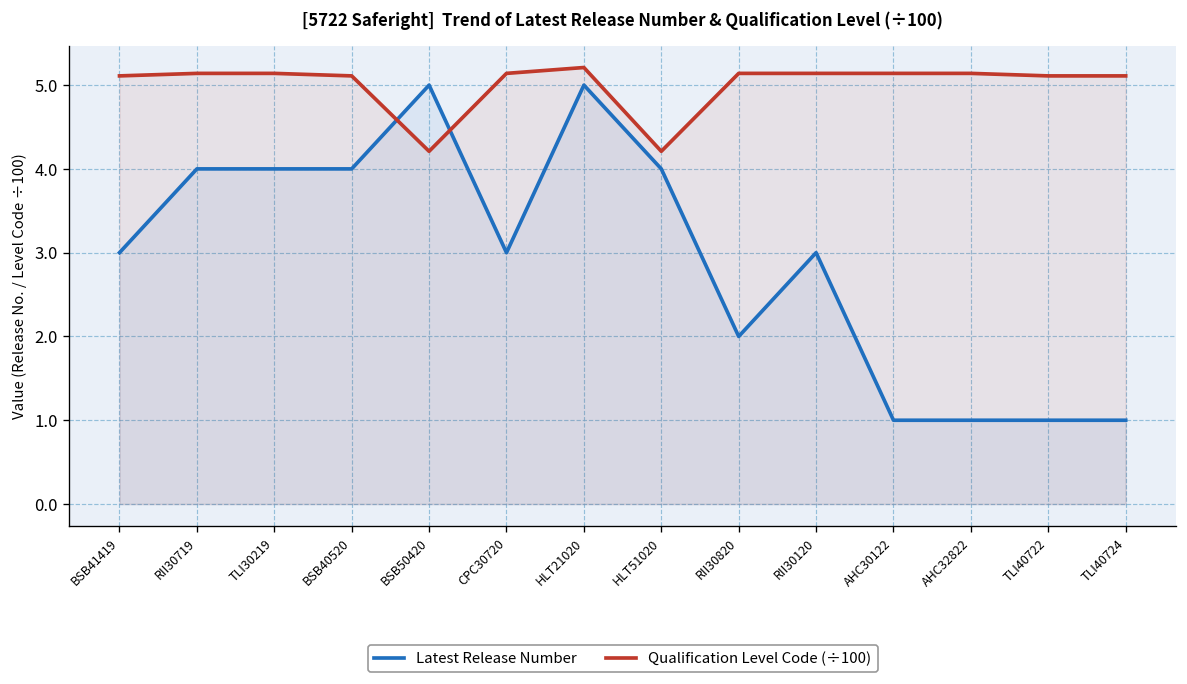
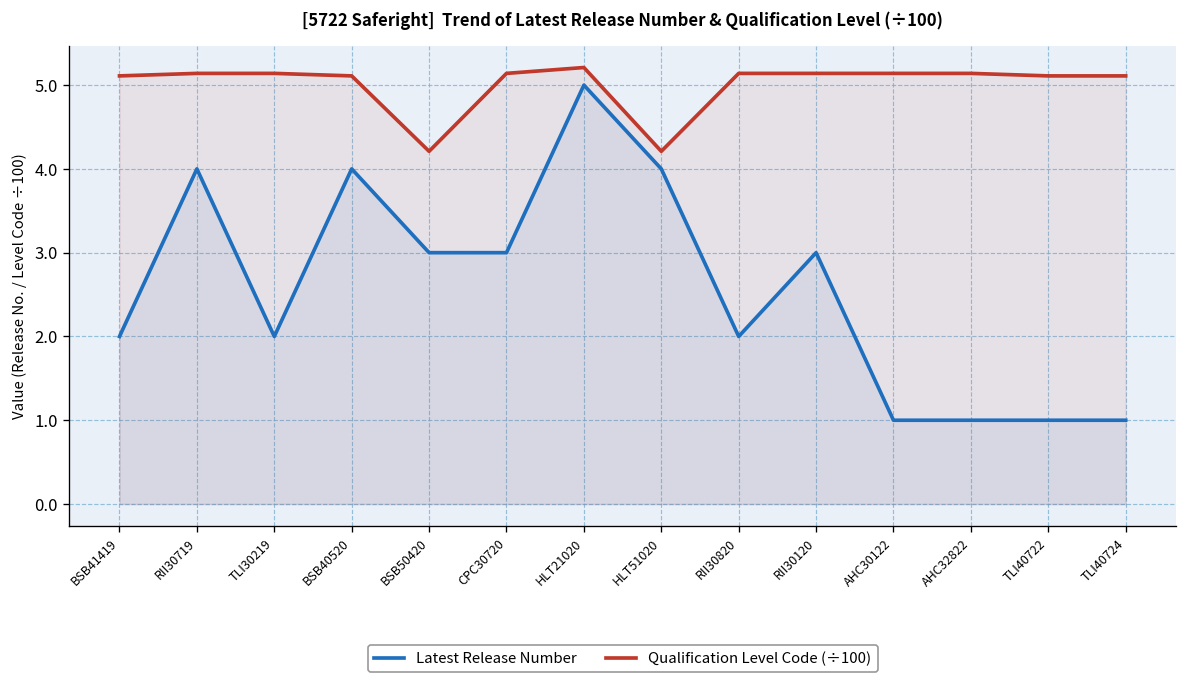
  {
    "Latest Release Number": {
-     "BSB41419": 3,
+     "BSB41419": 2,
      "RII30719": 4,
-     "TLI30219": 4,
+     "TLI30219": 2,
      "BSB40520": 4,
-     "BSB50420": 5,
+     "BSB50420": 3,
      "CPC30720": 3,
      "HLT21020": 5,
      "HLT51020": 4,
      "RII30820": 2,
      "RII30120": 3,
      "AHC30122": 1,
      "AHC32822": 1,
      "TLI40722": 1,
      "TLI40724": 1
    },
    "Qualification Level Code (÷100)": {
      "BSB41419": 5.1,
      "RII30719": 5.1,
      "TLI30219": 5.1,
      "BSB40520": 5.1,
      "BSB50420": 4.2,
      "CPC30720": 5.1,
      "HLT21020": 5.2,
      "HLT51020": 4.2,
      "RII30820": 5.1,
      "RII30120": 5.1,
      "AHC30122": 5.1,
      "AHC32822": 5.1,
      "TLI40722": 5.1,
      "TLI40724": 5.1
    }
  }
